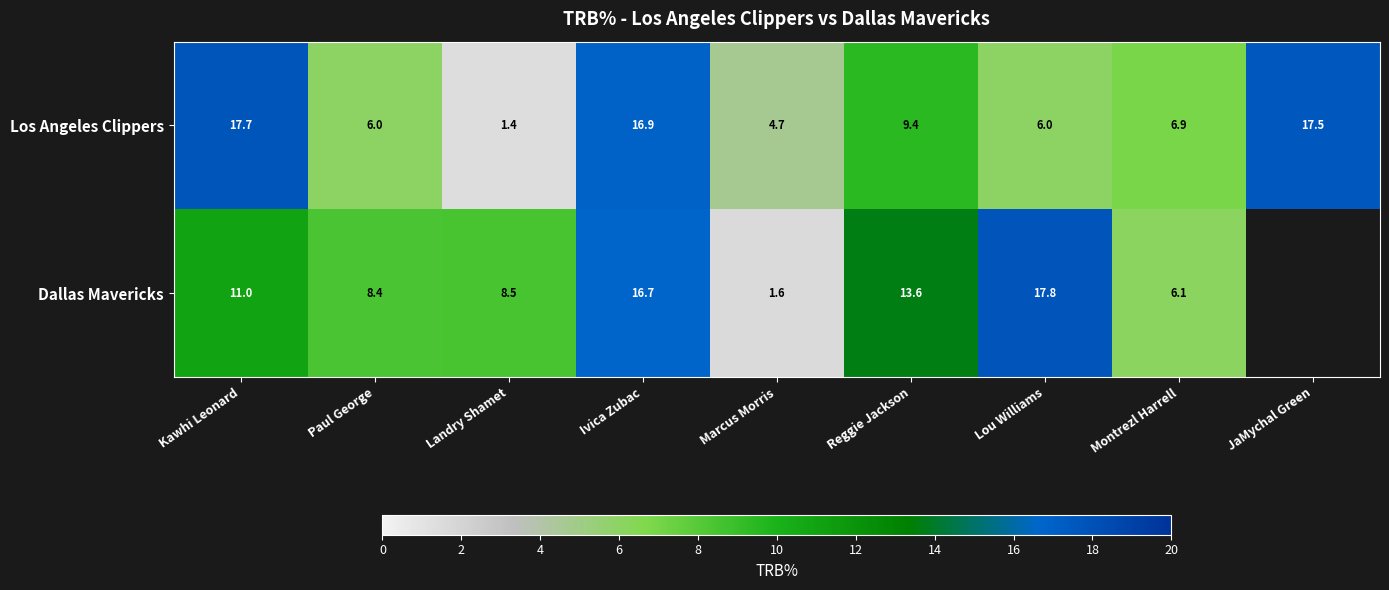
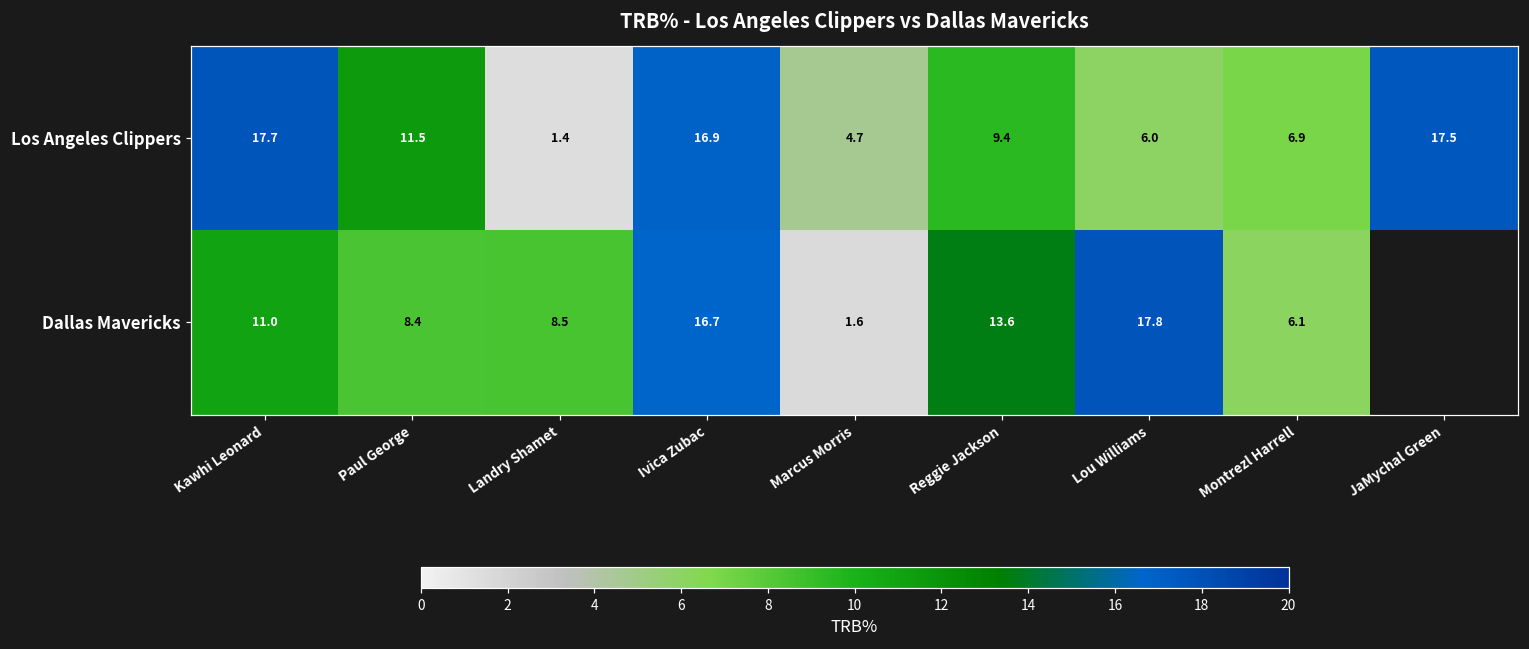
  {
    "Los Angeles Clippers": {
      "Kawhi Leonard": 17.7,
-     "Paul George": 6.0,
+     "Paul George": 11.5,
      "Landry Shamet": 1.4,
      "Ivica Zubac": 16.9,
      "Marcus Morris": 4.7,
      "Reggie Jackson": 9.4,
      "Lou Williams": 6.0,
      "Montrezl Harrell": 6.9,
      "JaMychal Green": 17.5
    },
    "Dallas Mavericks": {
      "Kawhi Leonard": 11.0,
      "Paul George": 8.4,
      "Landry Shamet": 8.5,
      "Ivica Zubac": 16.7,
      "Marcus Morris": 1.6,
      "Reggie Jackson": 13.6,
      "Lou Williams": 17.8,
      "Montrezl Harrell": 6.1
    }
  }
